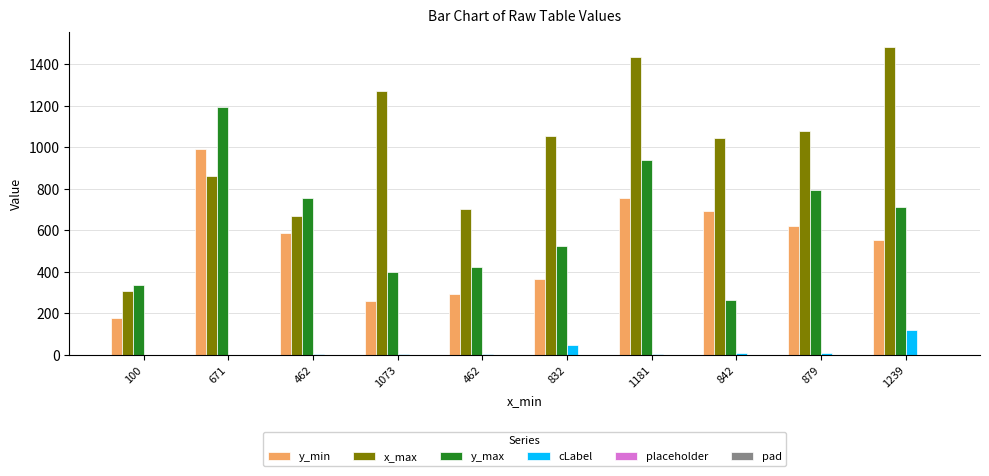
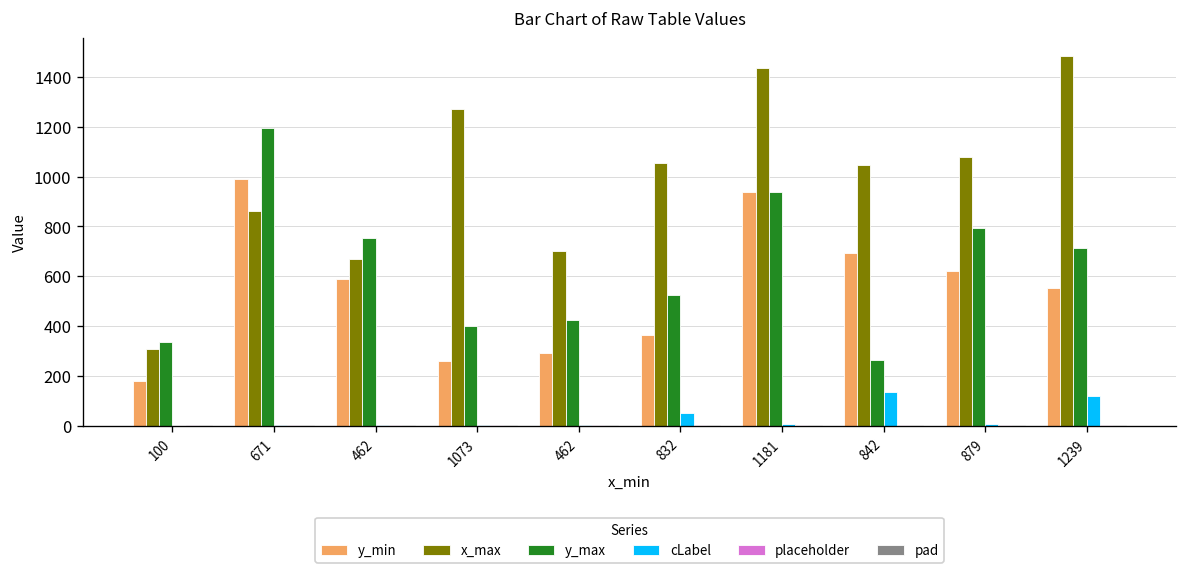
  {
    "y_min": {
      "100": 180,
      "671": 990,
      "1073": 260,
      "832": 360,
-     "1181": 760,
+     "1181": 940,
      "842": 690,
      "879": 620,
      "1239": 550
    },
    "x_max": {
      "100": 310,
      "671": 860,
      "1073": 1270,
      "832": 1060,
      "1181": 1440,
      "842": 1050,
      "879": 1080,
      "1239": 1480
    },
    "y_max": {
      "100": 340,
      "671": 1200,
      "1073": 400,
      "832": 520,
      "1181": 940,
      "842": 270,
      "879": 790,
      "1239": 710
    },
    "cLabel": {
      "100": 0,
      "832": 50,
-     "842": 10,
+     "842": 130,
      "1239": 120
    }
  }
